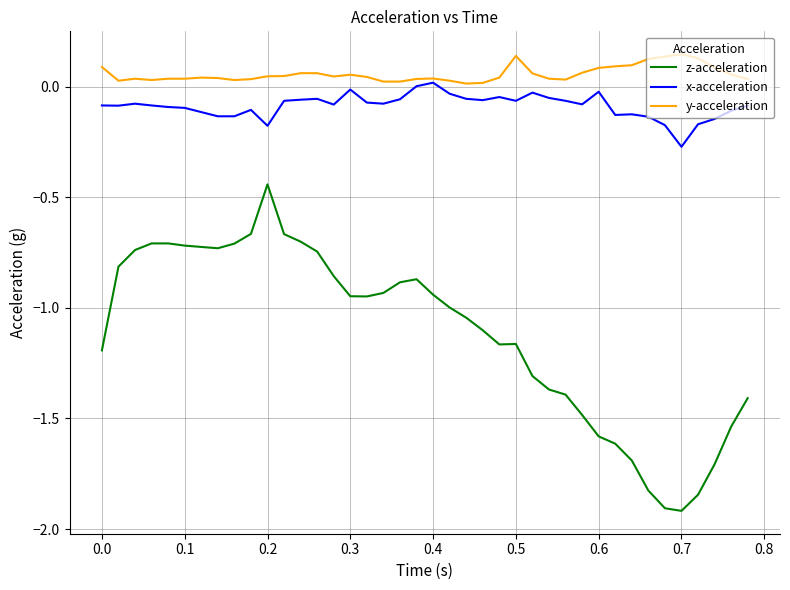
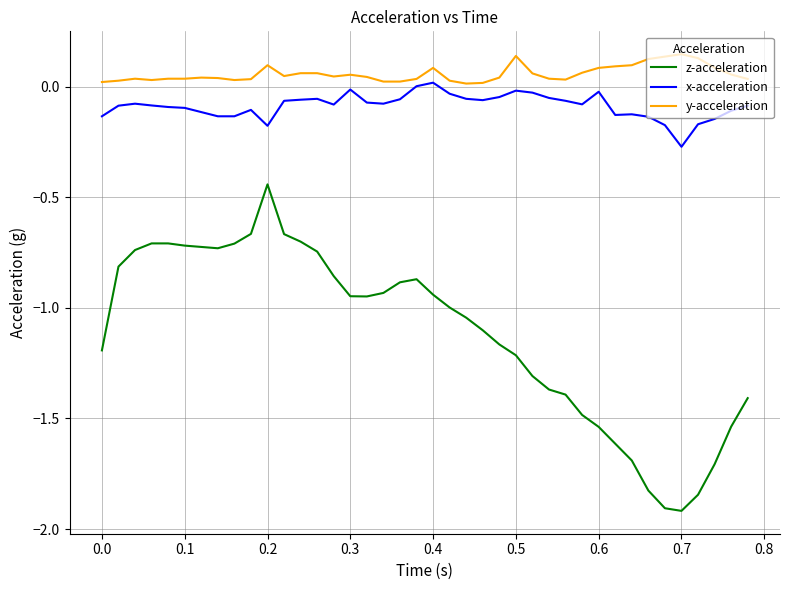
  {
    "z-acceleration": {
      "0.0": -1.19,
      "0.1": -0.72,
      "0.2": -0.44,
      "0.3": -0.95,
      "0.4": -0.94,
-     "0.5": -1.16,
-     "0.6": -1.58,
+     "0.5": -1.21,
+     "0.6": -1.54,
      "0.7": -1.92
    },
    "x-acceleration": {
-     "0.0": -0.08,
+     "0.0": -0.13,
      "0.1": -0.10,
      "0.2": -0.18,
      "0.3": -0.01,
      "0.4": 0.02,
-     "0.5": -0.06,
+     "0.5": -0.02,
      "0.6": -0.02,
      "0.7": -0.27
    },
    "y-acceleration": {
-     "0.0": 0.09,
+     "0.0": 0.02,
      "0.1": 0.04,
-     "0.2": 0.05,
+     "0.2": 0.10,
      "0.3": 0.06,
-     "0.4": 0.04,
+     "0.4": 0.09,
      "0.5": 0.14,
      "0.6": 0.09
    }
  }
